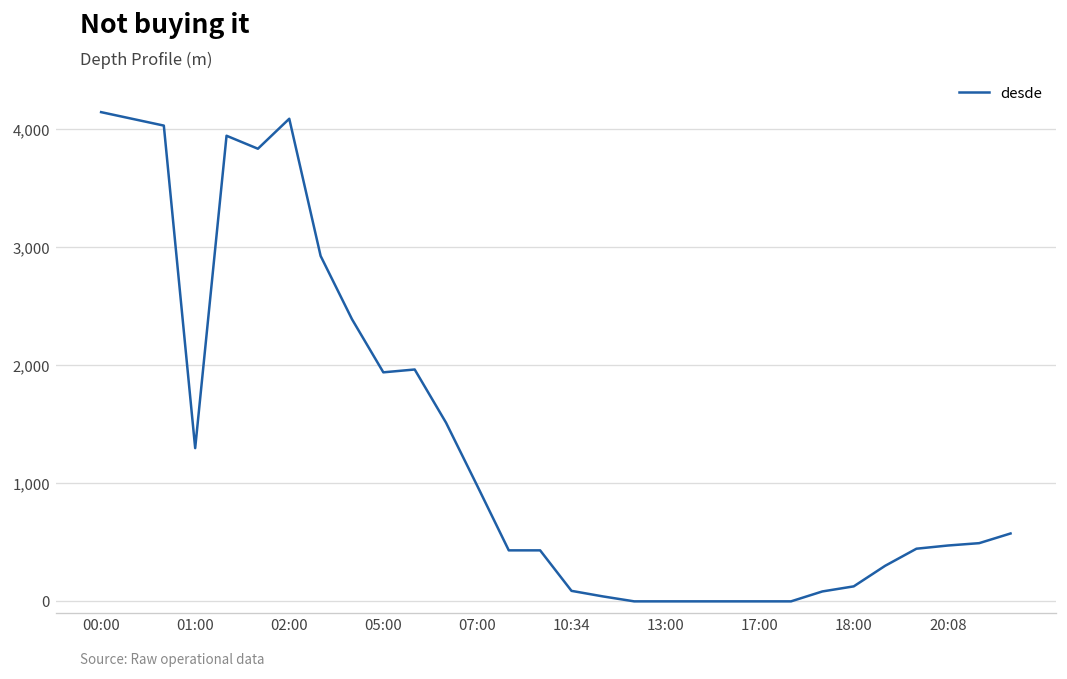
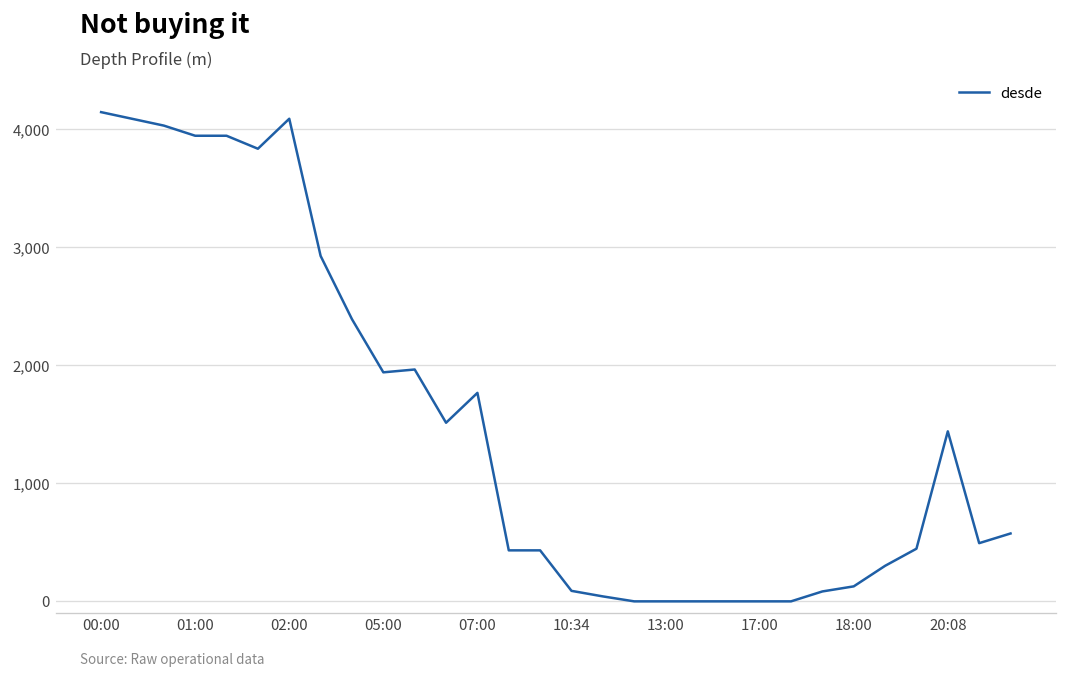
  {
    "00:00": "4,100",
-   "01:00": "1,300",
+   "01:00": "3,900",
    "02:00": "4,100",
    "05:00": "1,900",
-   "07:00": "1,000",
+   "07:00": "1,800",
    "10:34": "100",
    "13:00": "0",
    "17:00": "0",
    "18:00": "100",
-   "20:08": "500"
+   "20:08": "1,400"
  }
